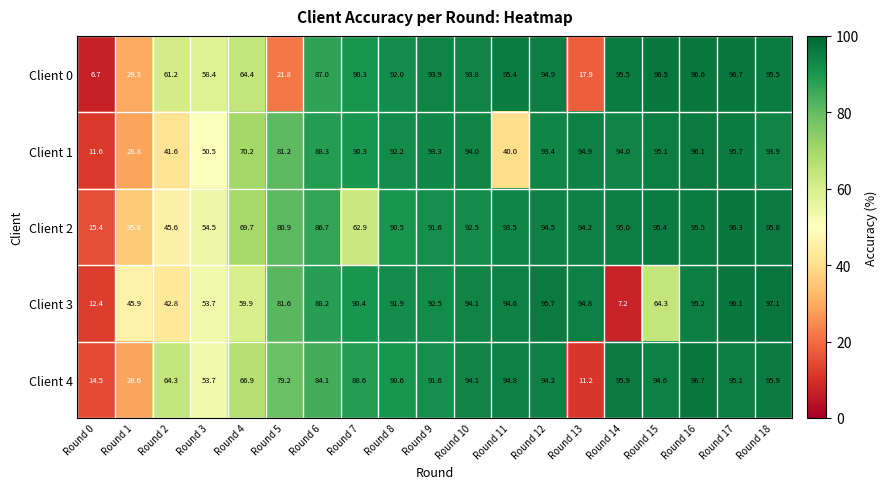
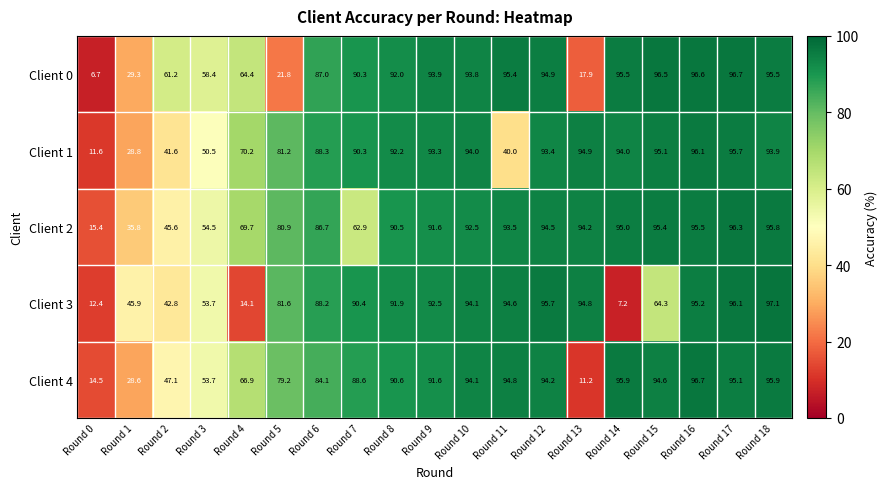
  {
    "Client 0": {
      "Round 0": 6.7,
      "Round 1": 29.3,
      "Round 2": 61.2,
      "Round 3": 58.4,
      "Round 4": 64.4,
      "Round 5": 21.8,
      "Round 6": 87.0,
      "Round 7": 90.3,
      "Round 8": 92.0,
      "Round 9": 93.9,
      "Round 10": 93.8,
      "Round 11": 95.4,
      "Round 12": 94.9,
      "Round 13": 17.9,
      "Round 14": 95.5,
      "Round 15": 96.5,
      "Round 16": 96.6,
      "Round 17": 96.7,
      "Round 18": 95.5
    },
    "Client 1": {
      "Round 0": 11.6,
      "Round 1": 28.8,
      "Round 2": 41.6,
      "Round 3": 50.5,
      "Round 4": 70.2,
      "Round 5": 81.2,
      "Round 6": 88.3,
      "Round 7": 90.3,
      "Round 8": 92.2,
      "Round 9": 93.3,
      "Round 10": 94.0,
      "Round 11": 40.0,
      "Round 12": 93.4,
      "Round 13": 94.9,
      "Round 14": 94.0,
      "Round 15": 95.1,
      "Round 16": 96.1,
      "Round 17": 95.7,
      "Round 18": 93.9
    },
    "Client 2": {
      "Round 0": 15.4,
      "Round 1": 35.8,
      "Round 2": 45.6,
      "Round 3": 54.5,
      "Round 4": 69.7,
      "Round 5": 80.9,
      "Round 6": 86.7,
      "Round 7": 62.9,
      "Round 8": 90.5,
      "Round 9": 91.6,
      "Round 10": 92.5,
      "Round 11": 93.5,
      "Round 12": 94.5,
      "Round 13": 94.2,
      "Round 14": 95.0,
      "Round 15": 95.4,
      "Round 16": 95.5,
      "Round 17": 96.3,
      "Round 18": 95.8
    },
    "Client 3": {
      "Round 0": 12.4,
      "Round 1": 45.9,
      "Round 2": 42.8,
      "Round 3": 53.7,
-     "Round 4": 59.9,
+     "Round 4": 14.1,
      "Round 5": 81.6,
      "Round 6": 88.2,
      "Round 7": 90.4,
      "Round 8": 91.9,
      "Round 9": 92.5,
      "Round 10": 94.1,
      "Round 11": 94.6,
      "Round 12": 95.7,
      "Round 13": 94.8,
      "Round 14": 7.2,
      "Round 15": 64.3,
      "Round 16": 95.2,
      "Round 17": 96.1,
      "Round 18": 97.1
    },
    "Client 4": {
      "Round 0": 14.5,
      "Round 1": 28.6,
-     "Round 2": 64.3,
+     "Round 2": 47.1,
      "Round 3": 53.7,
      "Round 4": 66.9,
      "Round 5": 79.2,
      "Round 6": 84.1,
      "Round 7": 88.6,
      "Round 8": 90.6,
      "Round 9": 91.6,
      "Round 10": 94.1,
      "Round 11": 94.8,
      "Round 12": 94.2,
      "Round 13": 11.2,
      "Round 14": 95.9,
      "Round 15": 94.6,
      "Round 16": 96.7,
      "Round 17": 95.1,
      "Round 18": 95.9
    }
  }
